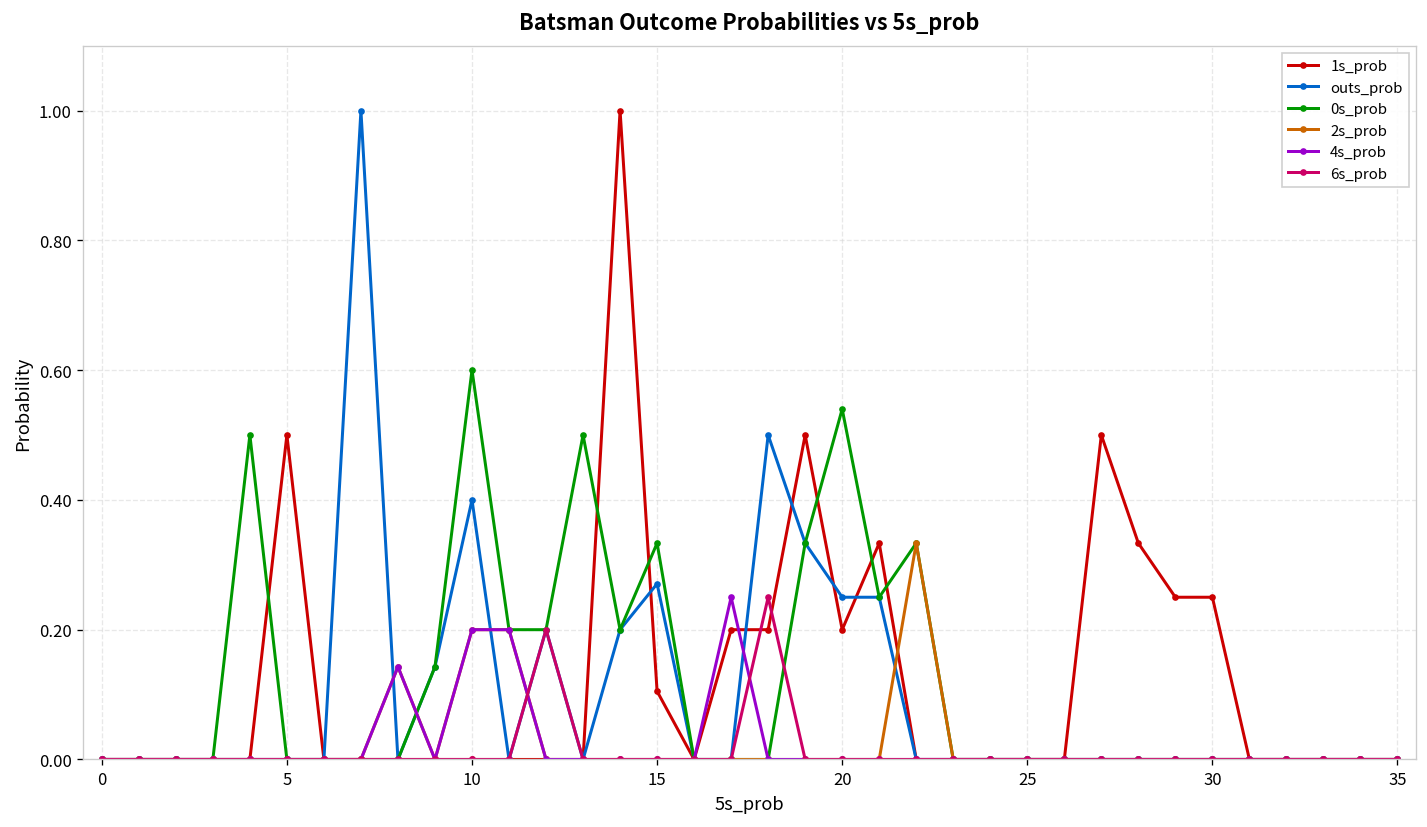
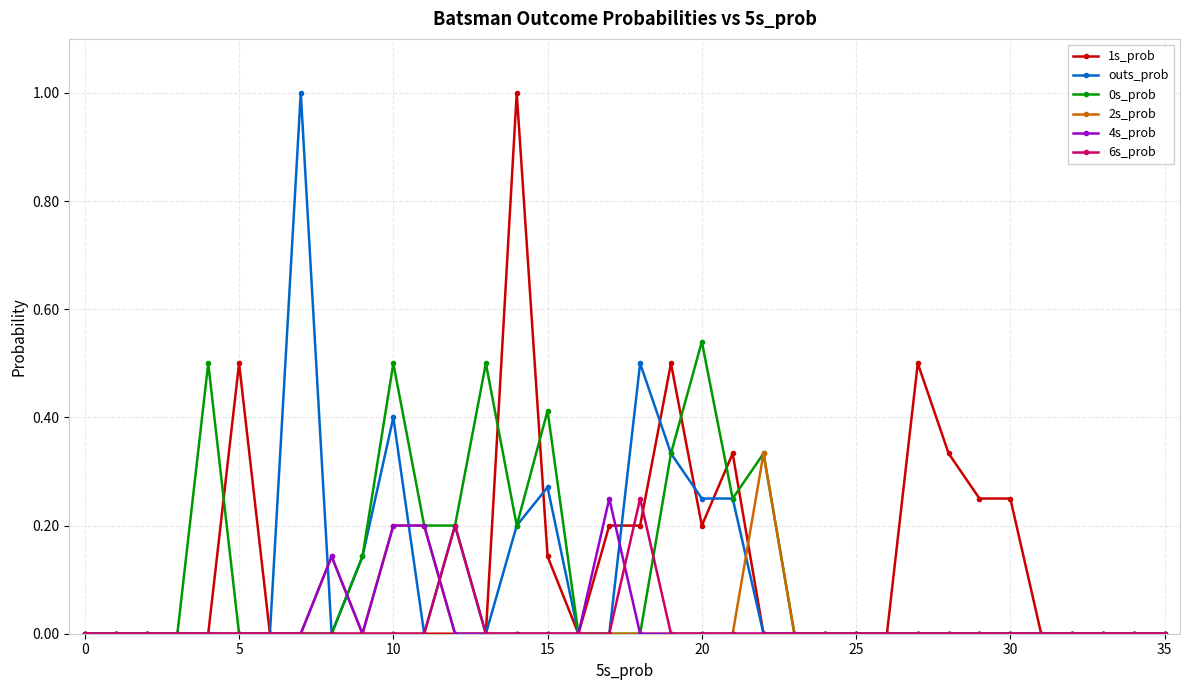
  {
    "1s_prob": {
      "5": 0.50,
-     "15": 0.11,
+     "15": 0.14,
      "20": 0.20,
      "30": 0.25
    },
    "outs_prob": {
      "10": 0.40,
      "15": 0.27,
      "20": 0.25
    },
    "0s_prob": {
-     "10": 0.6,
-     "15": 0.33,
+     "10": 0.5,
+     "15": 0.41,
      "20": 0.54
    }
  }
